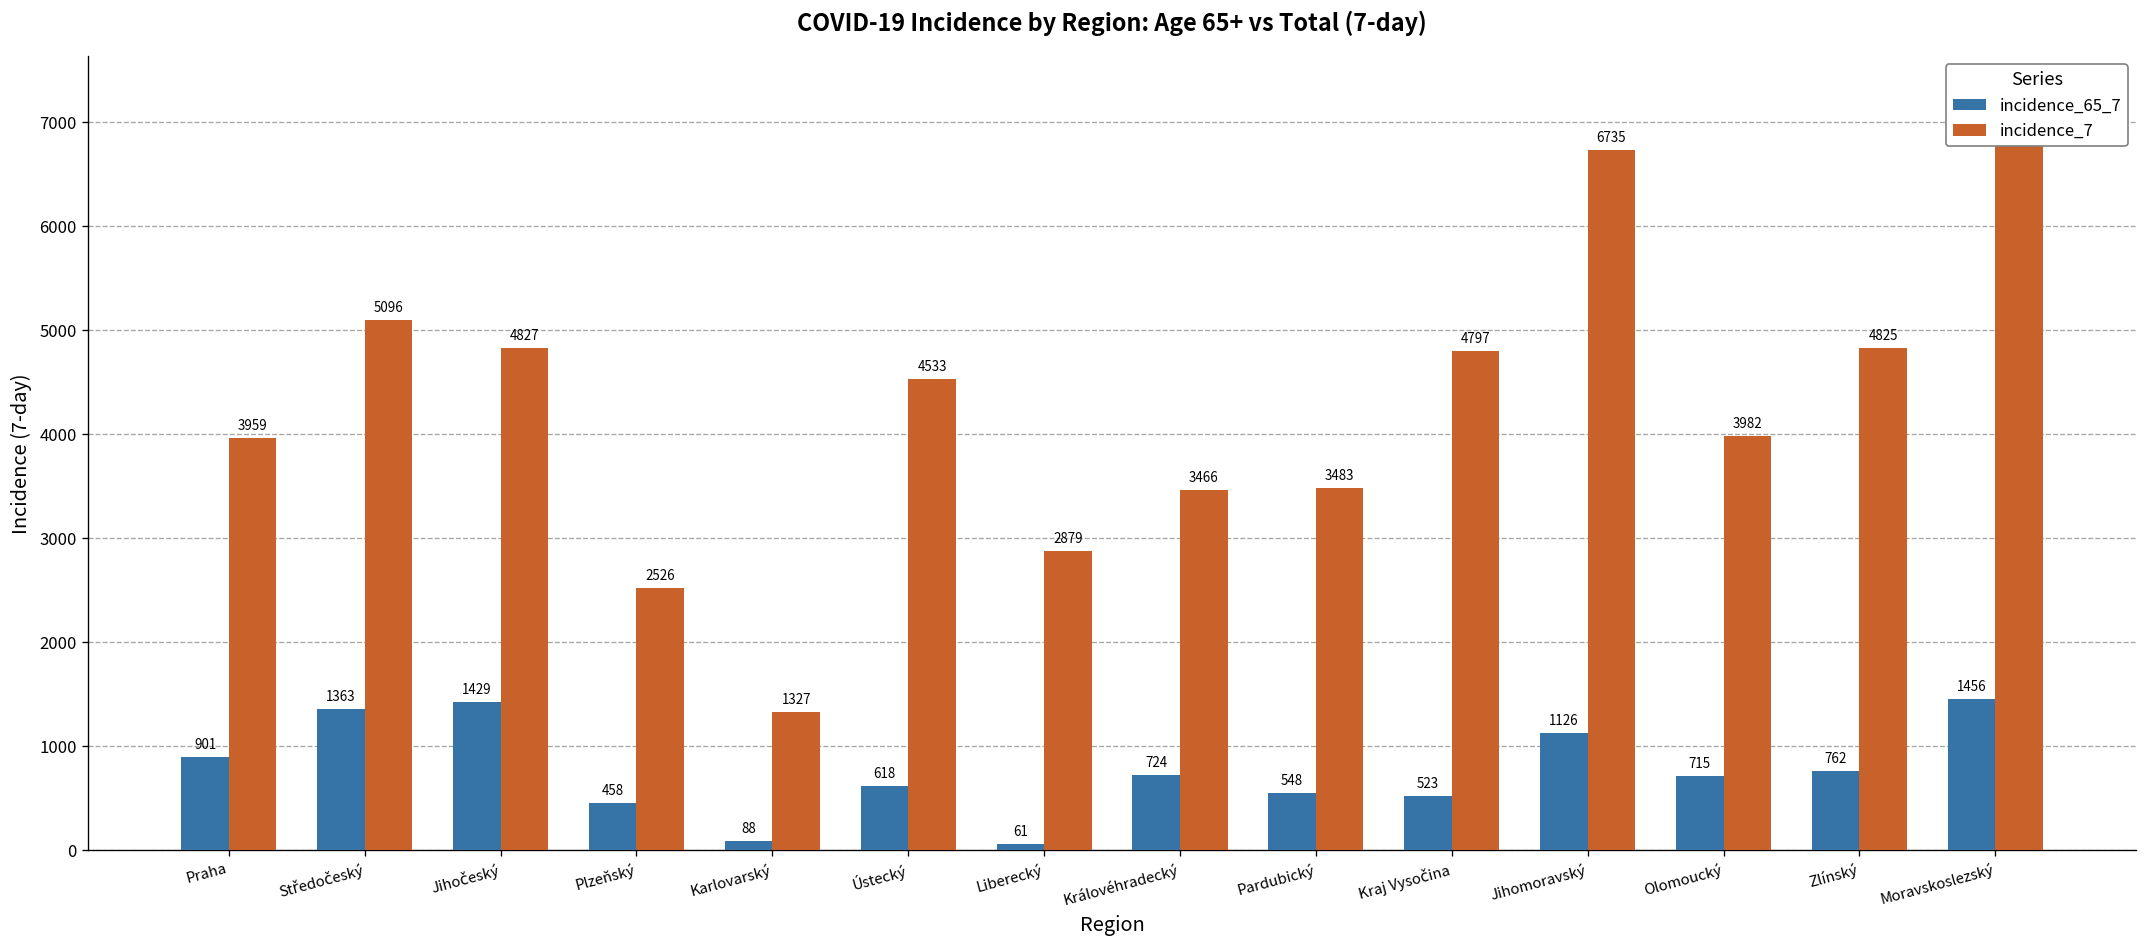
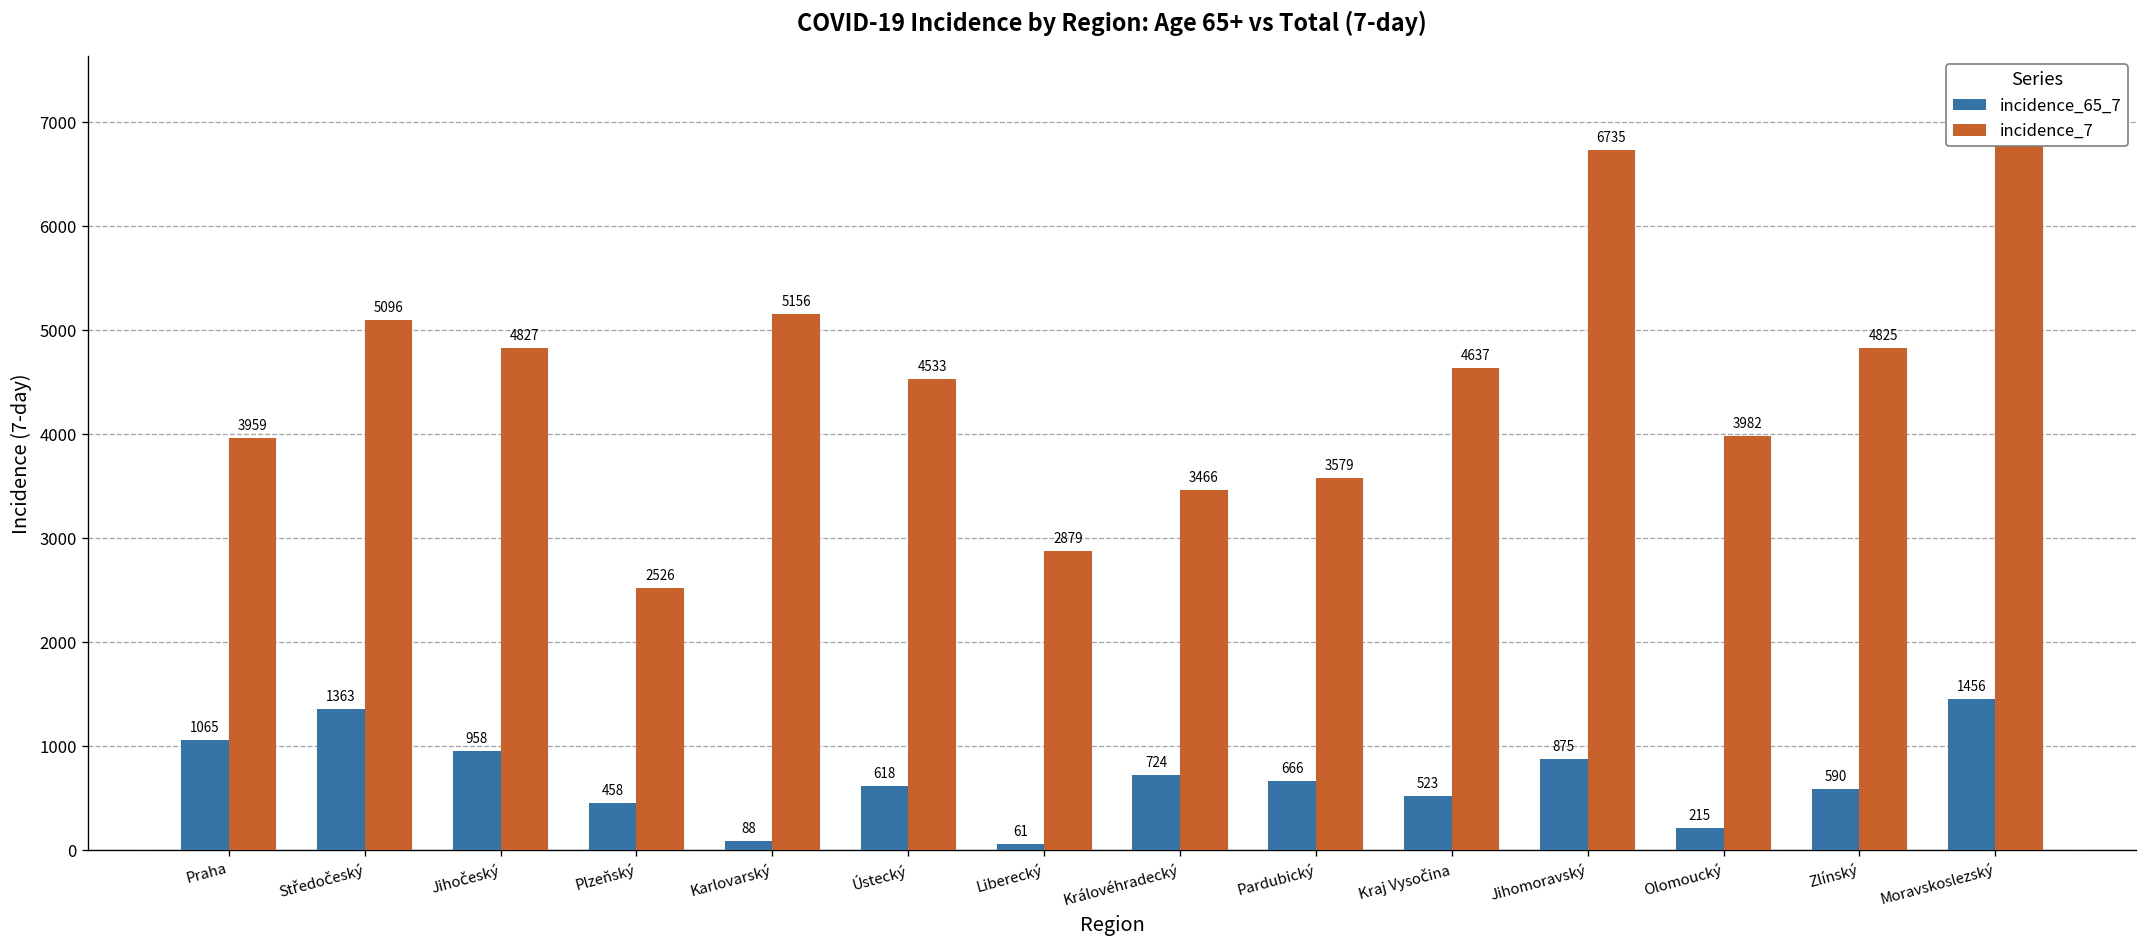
  {
    "incidence_65_7": {
-     "Praha": 901,
+     "Praha": 1065,
      "Středočeský": 1363,
-     "Jihočeský": 1429,
+     "Jihočeský": 958,
      "Plzeňský": 458,
      "Karlovarský": 88,
      "Ústecký": 618,
      "Liberecký": 61,
      "Královéhradecký": 724,
-     "Pardubický": 548,
+     "Pardubický": 666,
      "Kraj Vysočina": 523,
-     "Jihomoravský": 1126,
-     "Olomoucký": 715,
-     "Zlínský": 762,
+     "Jihomoravský": 875,
+     "Olomoucký": 215,
+     "Zlínský": 590,
      "Moravskoslezský": 1456
    },
    "incidence_7": {
      "Praha": 3959,
      "Středočeský": 5096,
      "Jihočeský": 4827,
      "Plzeňský": 2526,
-     "Karlovarský": 1327,
+     "Karlovarský": 5156,
      "Ústecký": 4533,
      "Liberecký": 2879,
      "Královéhradecký": 3466,
-     "Pardubický": 3483,
-     "Kraj Vysočina": 4797,
+     "Pardubický": 3579,
+     "Kraj Vysočina": 4637,
      "Jihomoravský": 6735,
      "Olomoucký": 3982,
      "Zlínský": 4825
    }
  }
